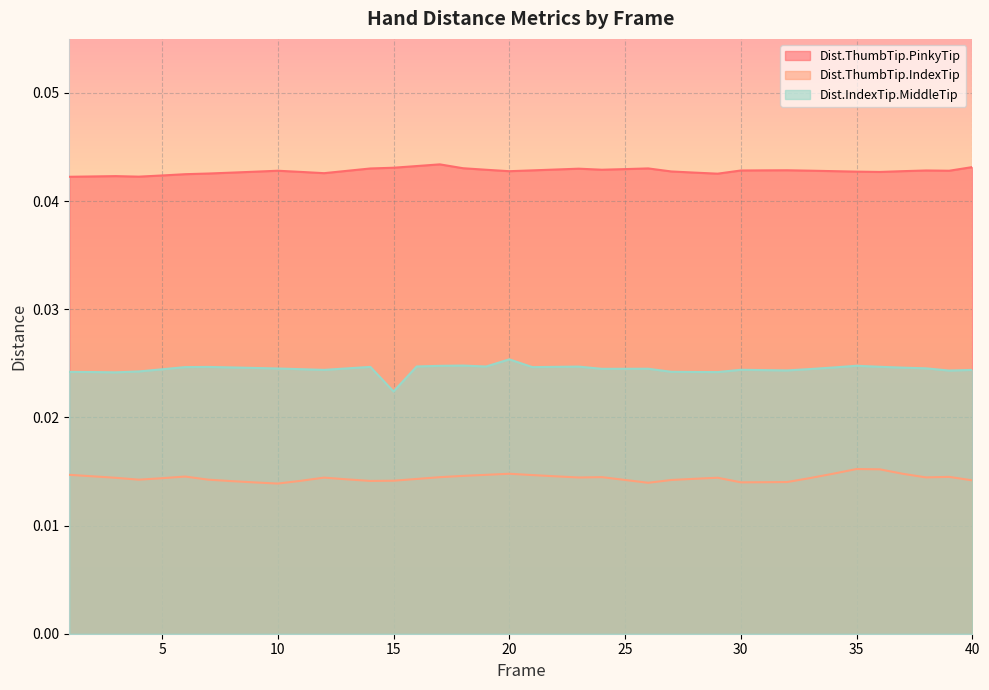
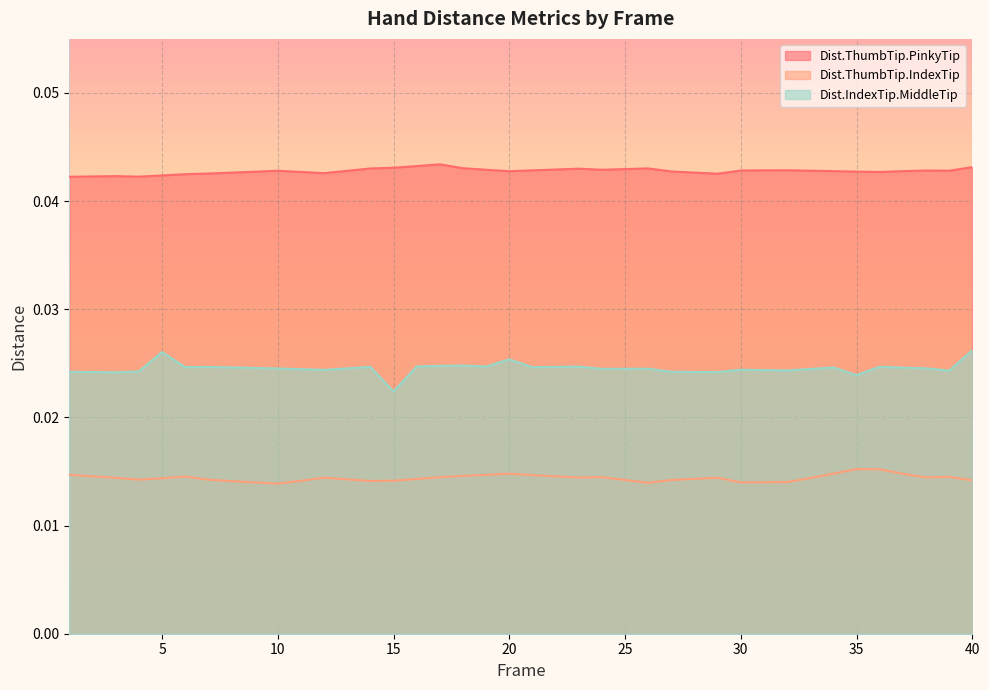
  {
    "Dist.IndexTip.MiddleTip": {
-     "5": 0.0244,
+     "5": 0.0260,
      "10": 0.0245,
      "15": 0.0224,
      "20": 0.0254,
      "25": 0.0245,
      "30": 0.0244,
-     "35": 0.0248,
-     "40": 0.0244
+     "35": 0.0239,
+     "40": 0.0262
    }
  }
